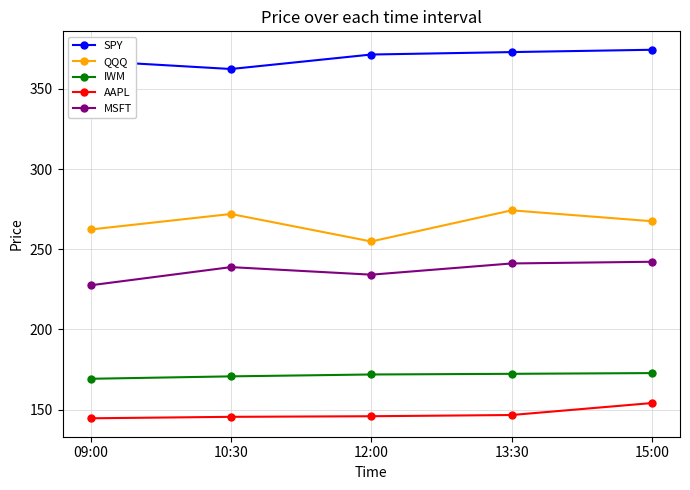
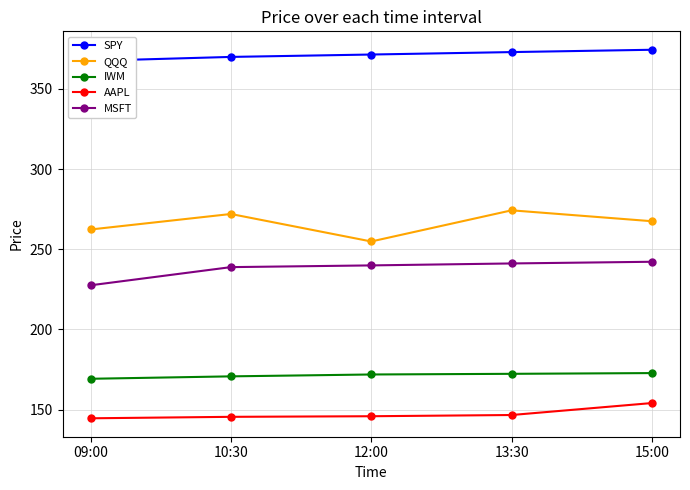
  {
    "SPY": {
-     "10:30": 362,
+     "10:30": 370,
      "12:00": 371,
      "13:30": 373,
      "15:00": 374
    },
    "QQQ": {
      "09:00": 262,
      "10:30": 272,
      "12:00": 255,
      "13:30": 274,
      "15:00": 267
    },
    "IWM": {
      "09:00": 169,
      "10:30": 171,
      "12:00": 172,
      "13:30": 172,
      "15:00": 173
    },
    "AAPL": {
      "09:00": 145,
      "10:30": 146,
      "12:00": 146,
      "13:30": 147,
      "15:00": 154
    },
    "MSFT": {
      "09:00": 228,
      "10:30": 239,
-     "12:00": 234,
+     "12:00": 240,
      "13:30": 241,
      "15:00": 242
    }
  }
